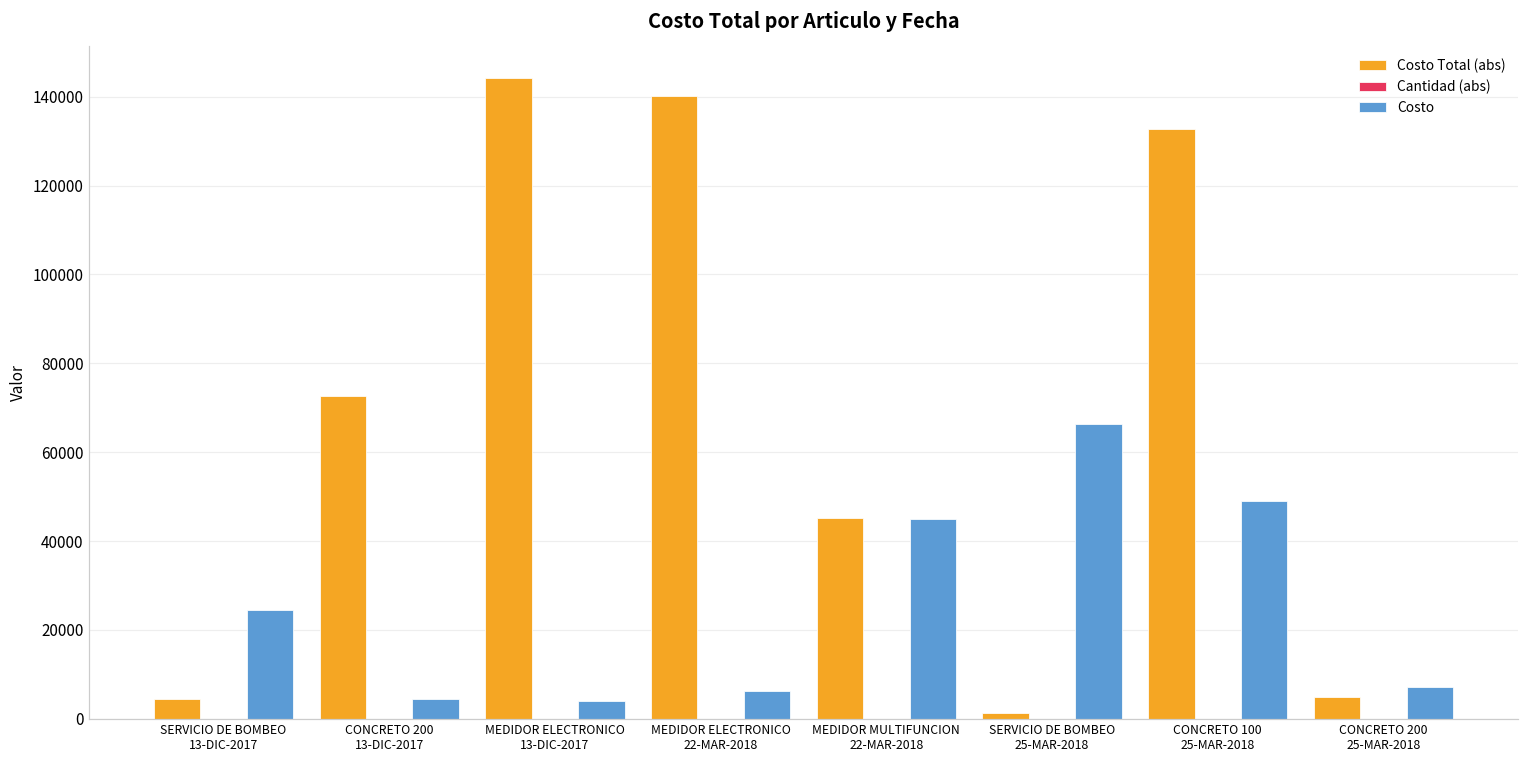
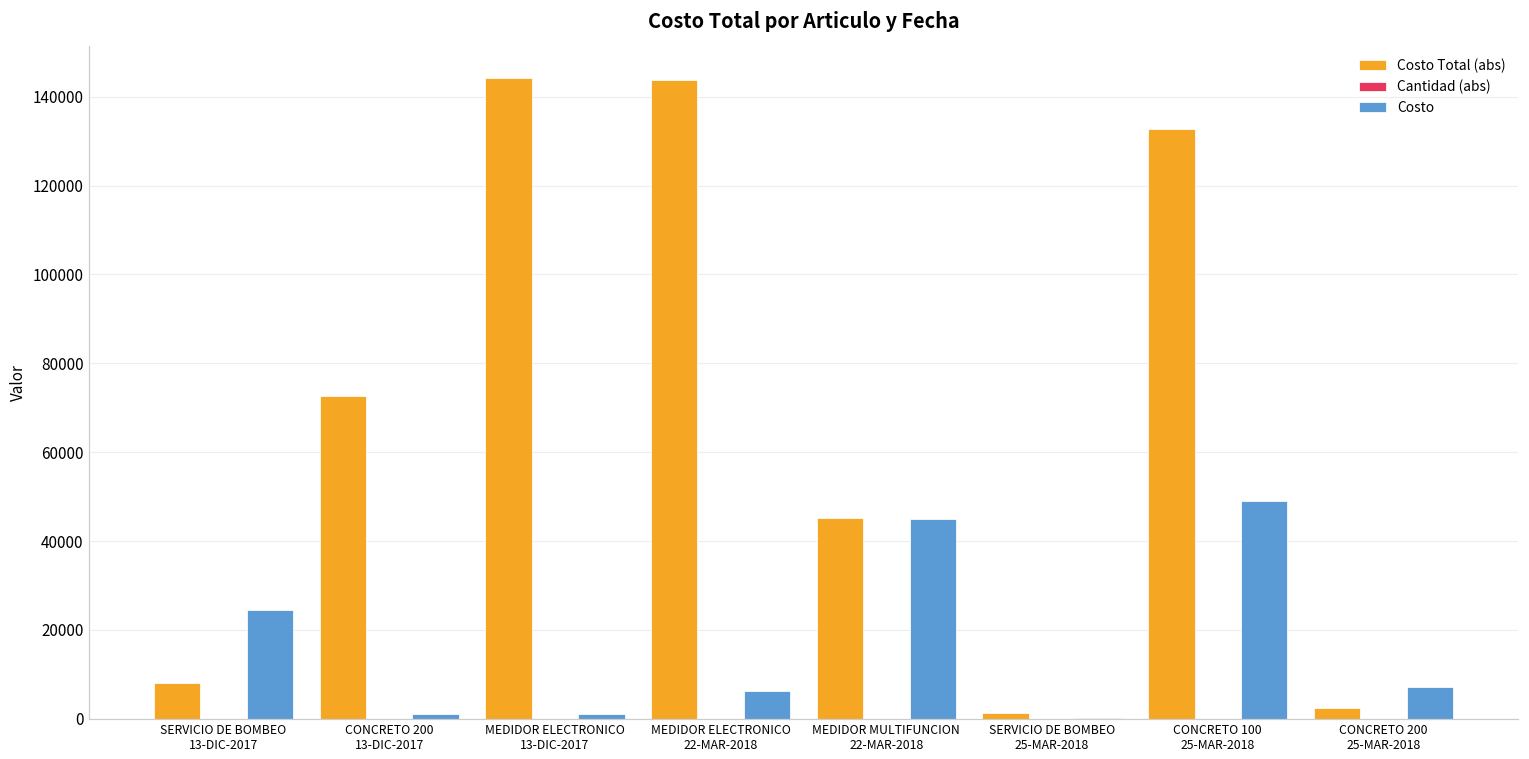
  {
    "Costo Total (abs)": {
-     "SERVICIO DE BOMBEO 13-DIC-2017": 4000,
+     "SERVICIO DE BOMBEO 13-DIC-2017": 8000,
      "CONCRETO 200 13-DIC-2017": 73000,
      "MEDIDOR ELECTRONICO 13-DIC-2017": 144000,
-     "MEDIDOR ELECTRONICO 22-MAR-2018": 140000,
+     "MEDIDOR ELECTRONICO 22-MAR-2018": 144000,
      "MEDIDOR MULTIFUNCION 22-MAR-2018": 45000,
      "SERVICIO DE BOMBEO 25-MAR-2018": 1000,
      "CONCRETO 100 25-MAR-2018": 133000,
-     "CONCRETO 200 25-MAR-2018": 5000
+     "CONCRETO 200 25-MAR-2018": 2000
    },
    "Costo": {
      "SERVICIO DE BOMBEO 13-DIC-2017": 24000,
-     "CONCRETO 200 13-DIC-2017": 5000,
-     "MEDIDOR ELECTRONICO 13-DIC-2017": 4000,
+     "CONCRETO 200 13-DIC-2017": 1000,
+     "MEDIDOR ELECTRONICO 13-DIC-2017": 1000,
      "MEDIDOR ELECTRONICO 22-MAR-2018": 6000,
      "MEDIDOR MULTIFUNCION 22-MAR-2018": 45000,
-     "SERVICIO DE BOMBEO 25-MAR-2018": 66000,
+     "SERVICIO DE BOMBEO 25-MAR-2018": 0,
      "CONCRETO 100 25-MAR-2018": 49000,
      "CONCRETO 200 25-MAR-2018": 7000
    }
  }
